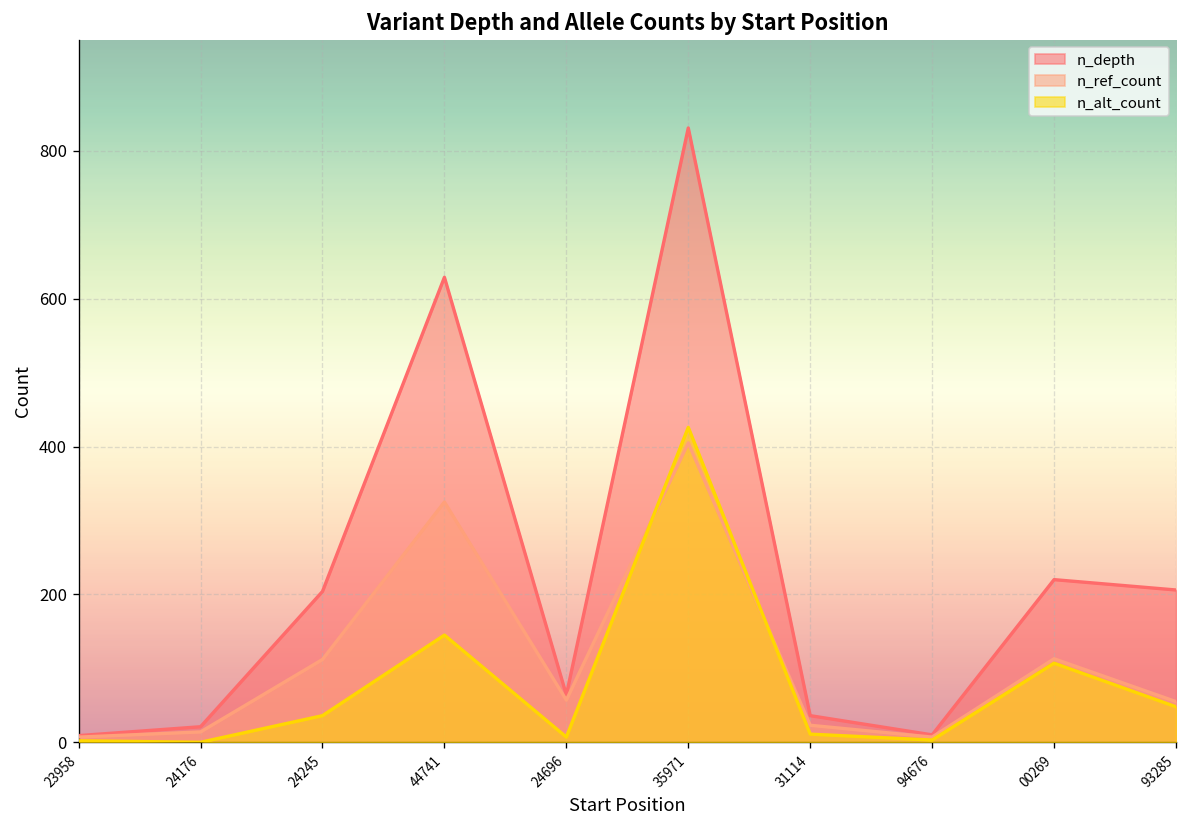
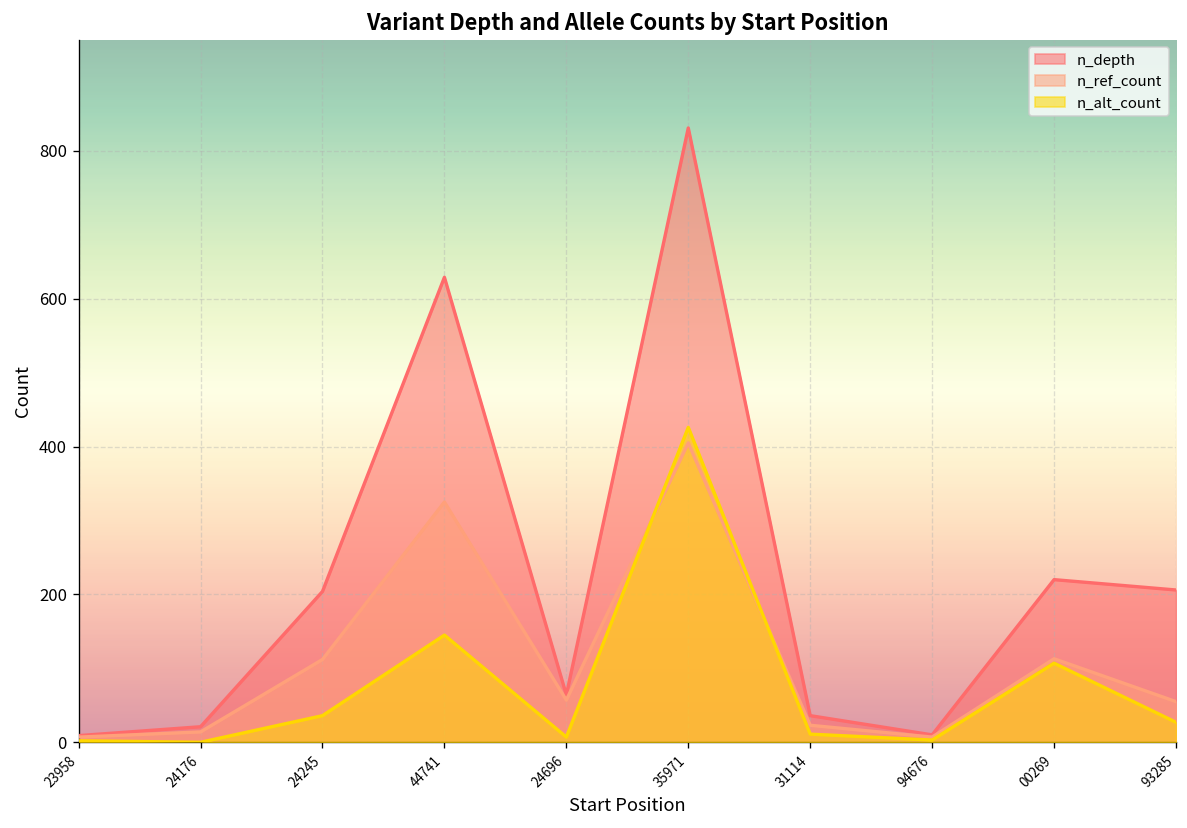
  {
    "n_alt_count": {
      "23958": 0,
      "24176": 0,
      "24245": 40,
      "44741": 150,
      "24696": 10,
      "35971": 430,
      "31114": 10,
      "00269": 110,
-     "93285": 50
+     "93285": 30
    }
  }
